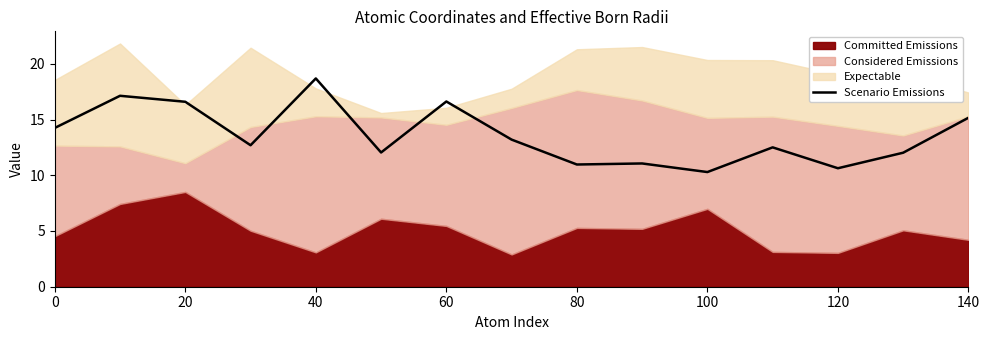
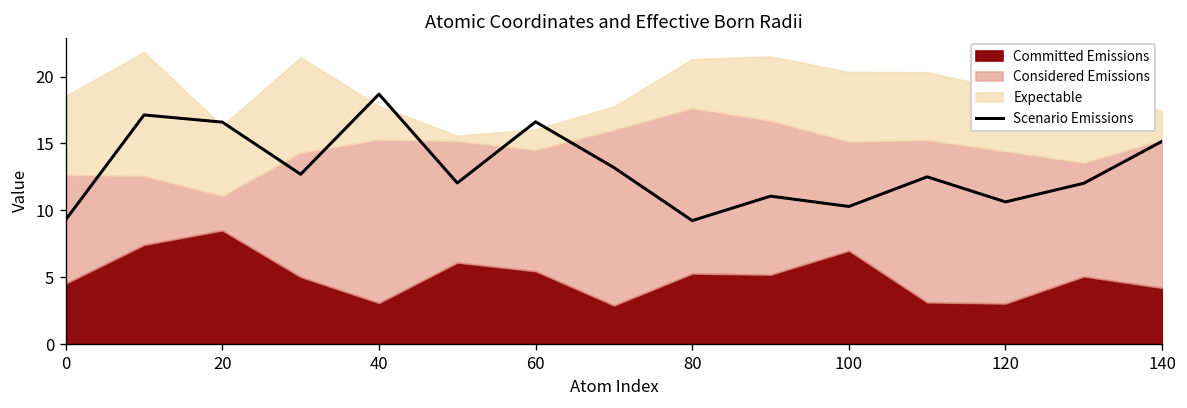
  {
    "Scenario Emissions": {
-     "0": 14.2,
+     "0": 9.3,
      "20": 16.6,
      "40": 18.7,
      "60": 16.6,
-     "80": 11.0,
+     "80": 9.2,
      "100": 10.3,
      "120": 10.6
    },
    "Committed Emissions": {
      "0": 4.5,
      "20": 8.5,
      "40": 3.1,
      "60": 5.5,
      "80": 5.3,
      "100": 7.0,
      "120": 3.0,
      "140": 4.2
    }
  }
